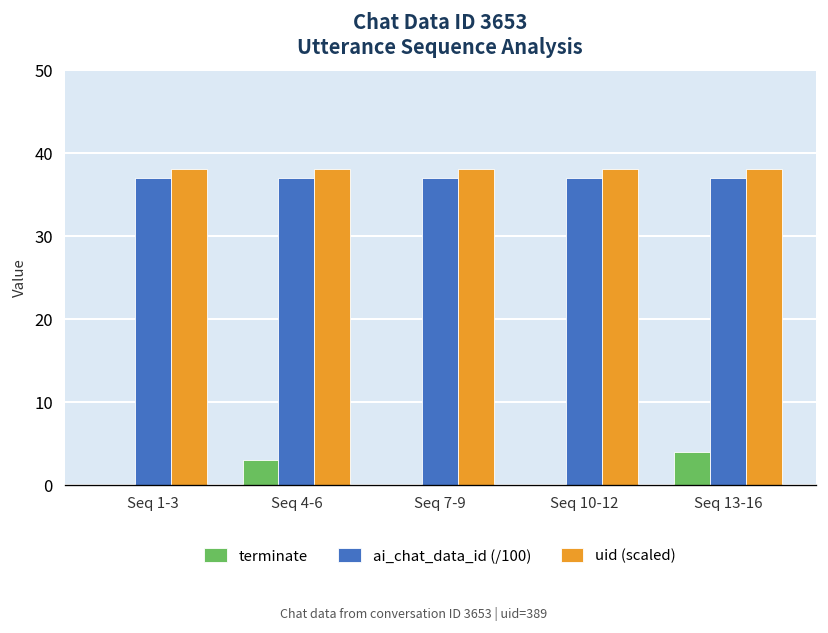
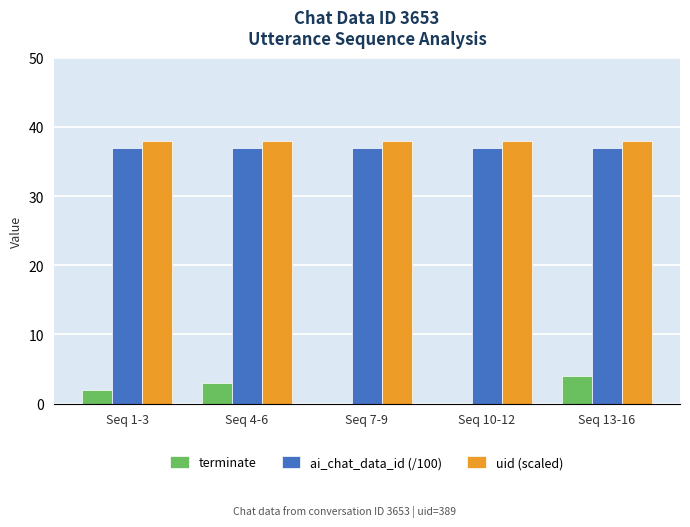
  {
    "terminate": {
-     "Seq 1-3": 0,
+     "Seq 1-3": 2,
      "Seq 4-6": 3,
      "Seq 7-9": 0,
      "Seq 10-12": 0,
      "Seq 13-16": 4
    },
    "ai_chat_data_id (/100)": {
      "Seq 1-3": 37,
      "Seq 4-6": 37,
      "Seq 7-9": 37,
      "Seq 10-12": 37,
      "Seq 13-16": 37
    },
    "uid (scaled)": {
      "Seq 1-3": 38,
      "Seq 4-6": 38,
      "Seq 7-9": 38,
      "Seq 10-12": 38,
      "Seq 13-16": 38
    }
  }
